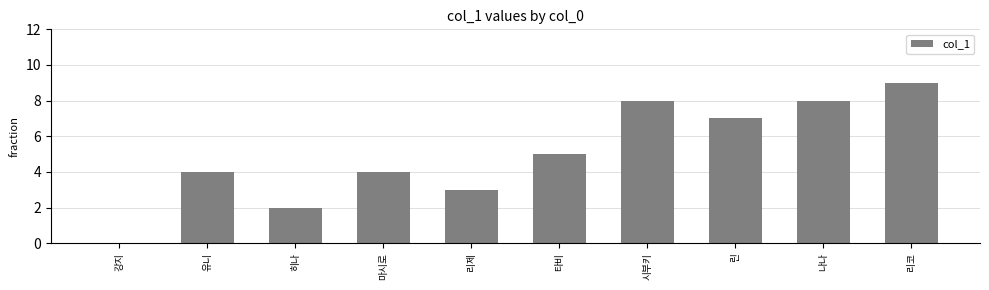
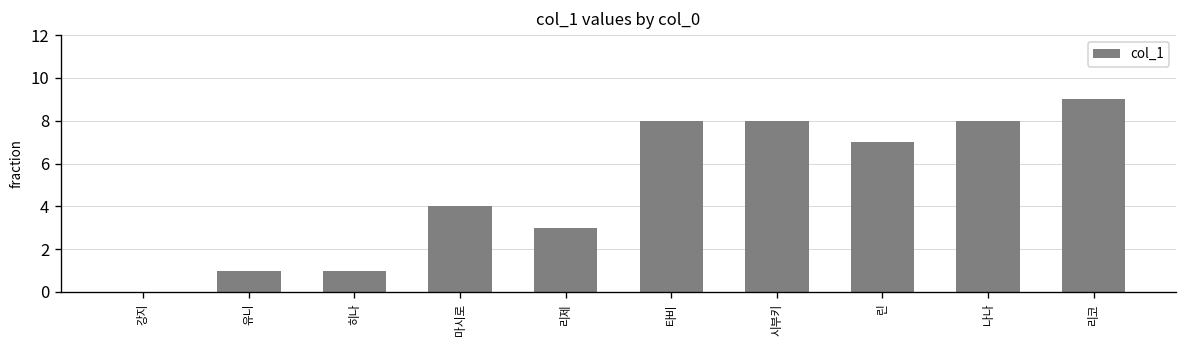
  {
    "강지": 0,
-   "유니": 4,
-   "히나": 2,
+   "유니": 1,
+   "히나": 1,
    "마시로": 4,
    "리제": 3,
-   "타비": 5,
+   "타비": 8,
    "시부키": 8,
    "린": 7,
    "나나": 8,
    "리코": 9
  }
